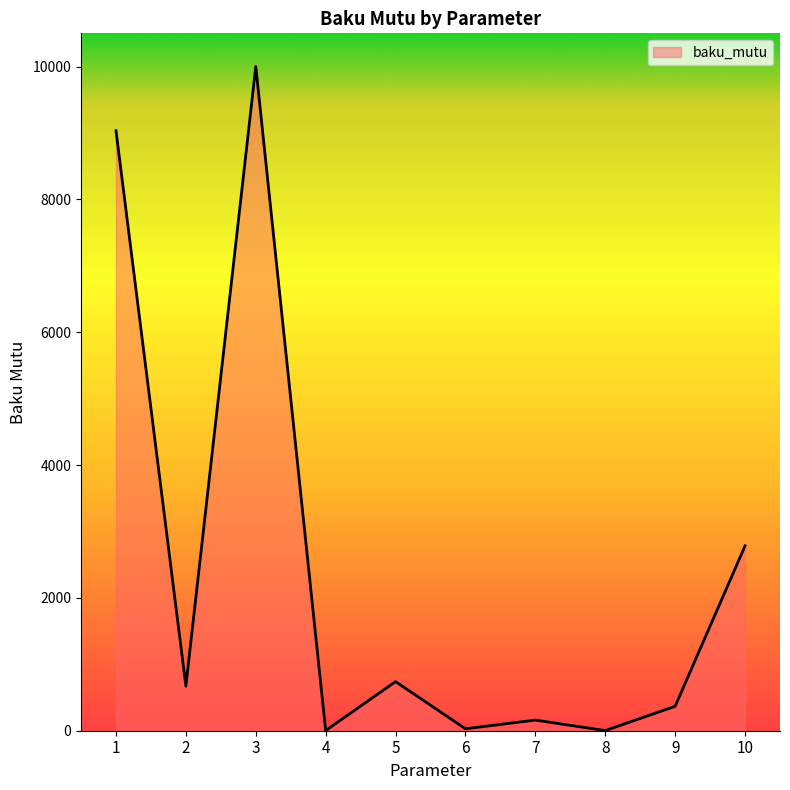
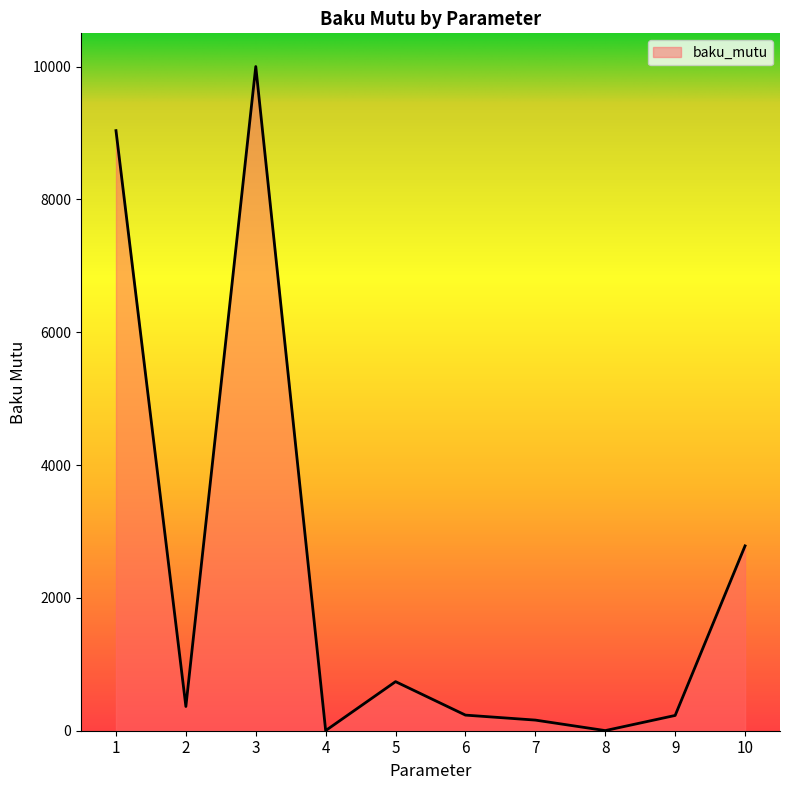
  {
    "1": 9000,
-   "2": 700,
+   "2": 400,
    "3": 10000,
    "4": 0,
    "5": 700,
-   "6": 0,
+   "6": 200,
    "7": 200,
    "8": 0,
-   "9": 400,
+   "9": 200,
    "10": 2800
  }
